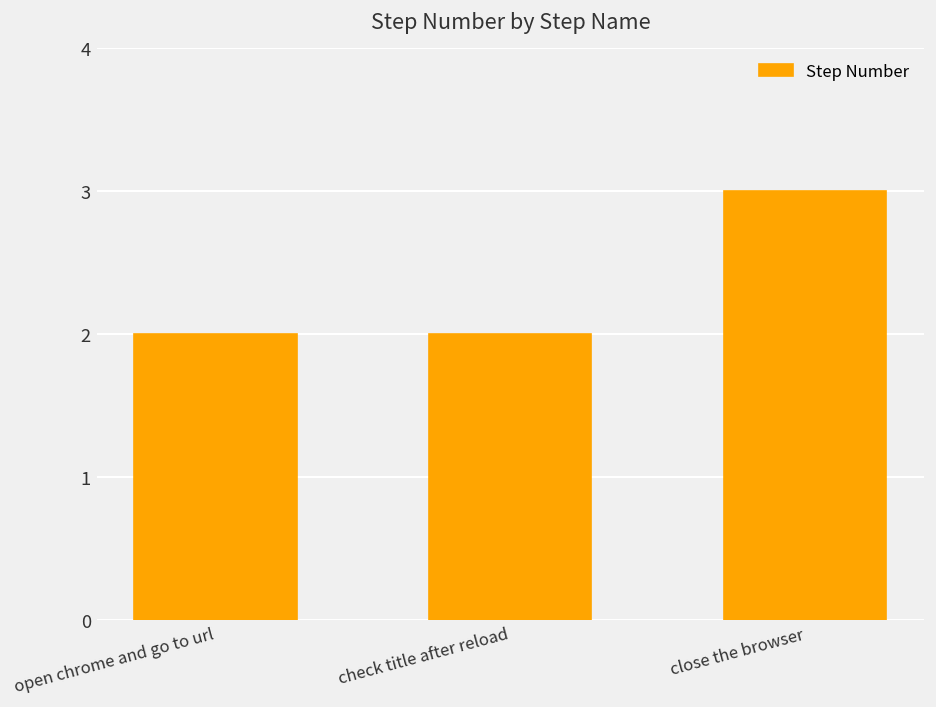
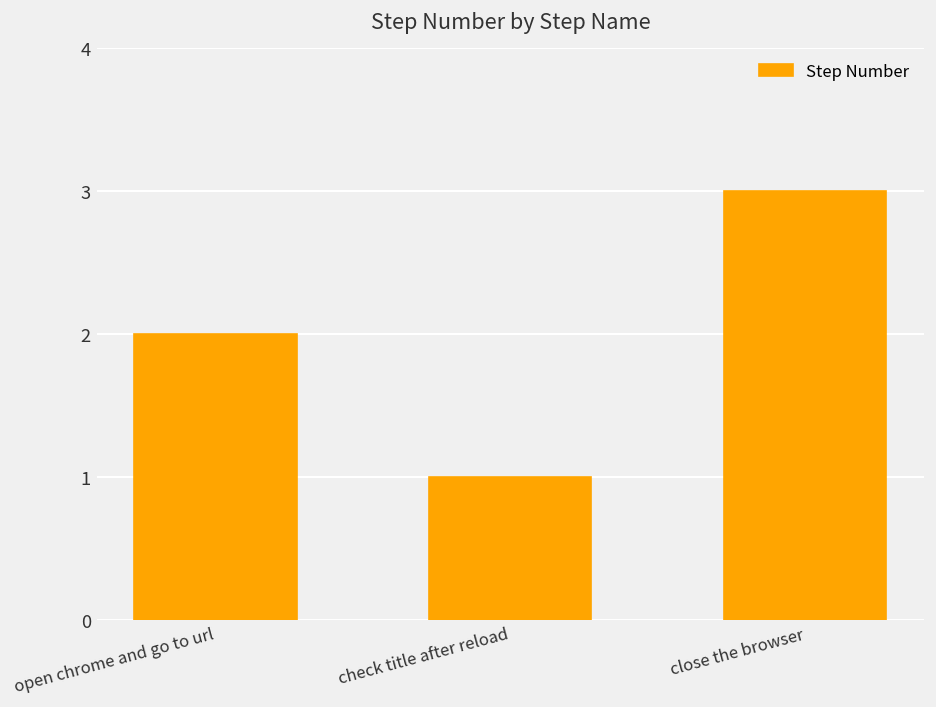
  {
    "open chrome and go to url": 2,
-   "check title after reload": 2,
+   "check title after reload": 1,
    "close the browser": 3
  }
